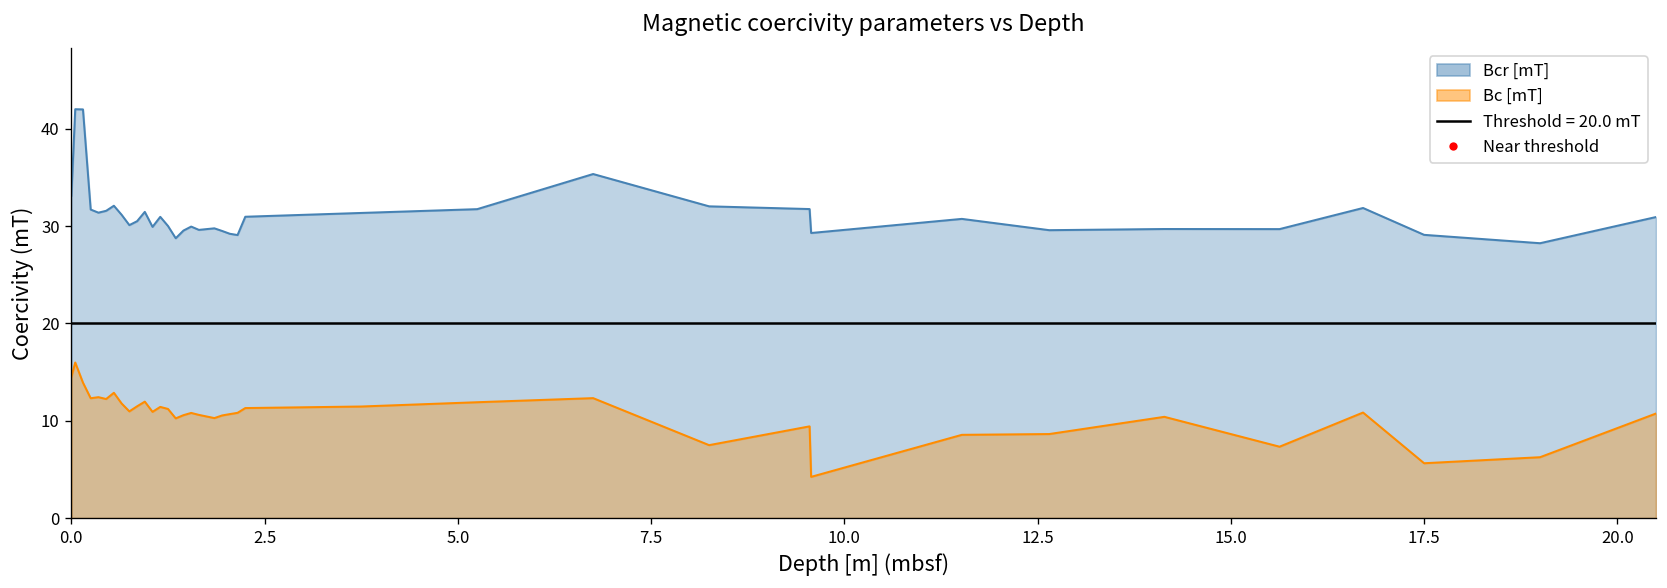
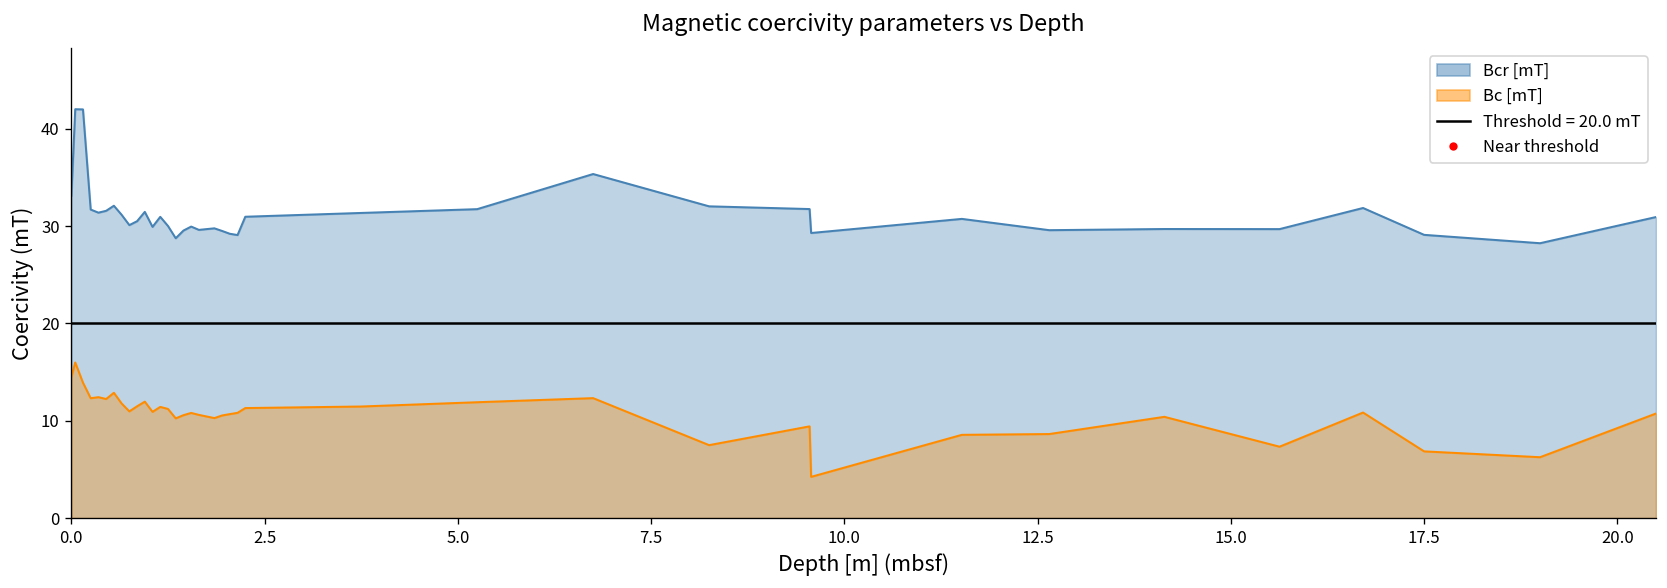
  {
    "Bcr [mT]": {
      "0.0": 33,
      "17.5": 29
    },
    "Bc [mT]": {
      "0.0": 15,
-     "17.5": 6
+     "17.5": 7
    }
  }
